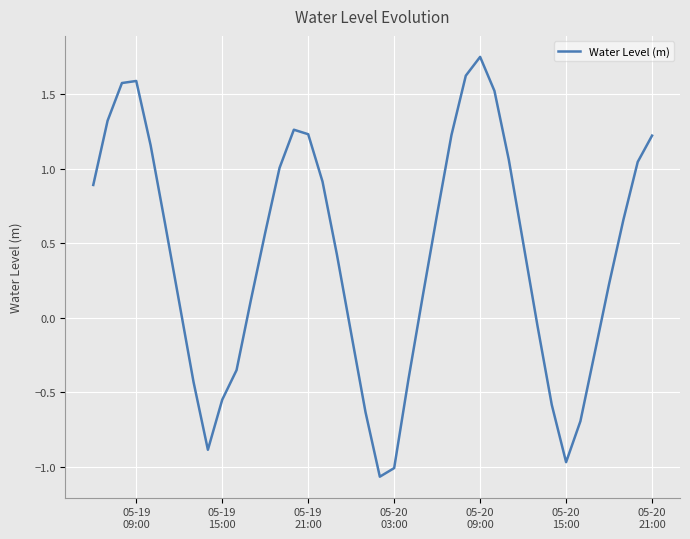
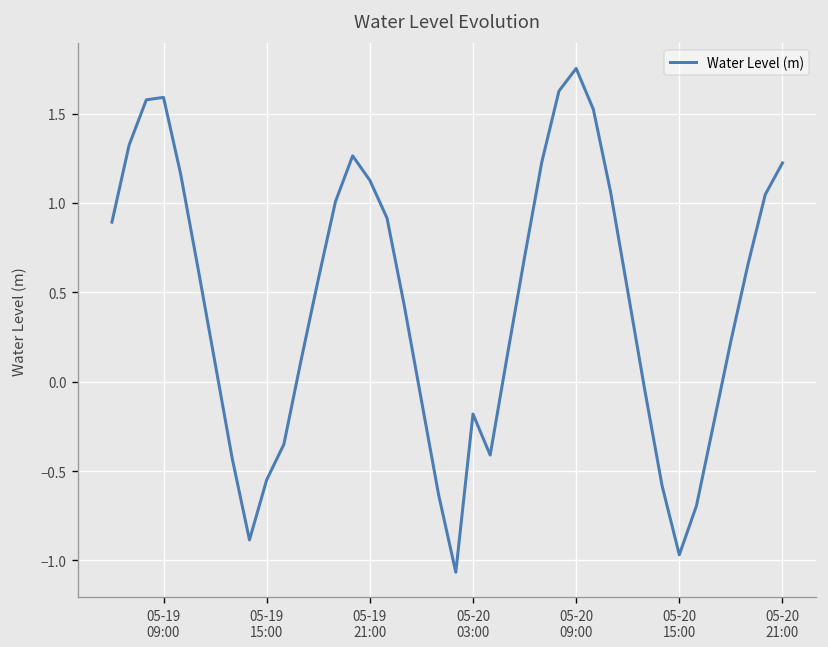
  {
    "05-19 09:00": 1.59,
    "05-19 15:00": -0.55,
-   "05-19 21:00": 1.23,
-   "05-20 03:00": -1.01,
+   "05-19 21:00": 1.13,
+   "05-20 03:00": -0.18,
    "05-20 09:00": 1.75,
    "05-20 15:00": -0.97,
    "05-20 21:00": 1.22
  }
